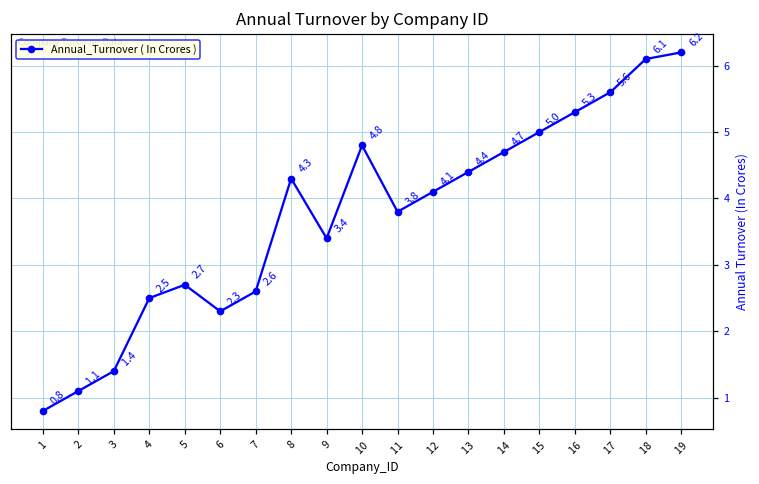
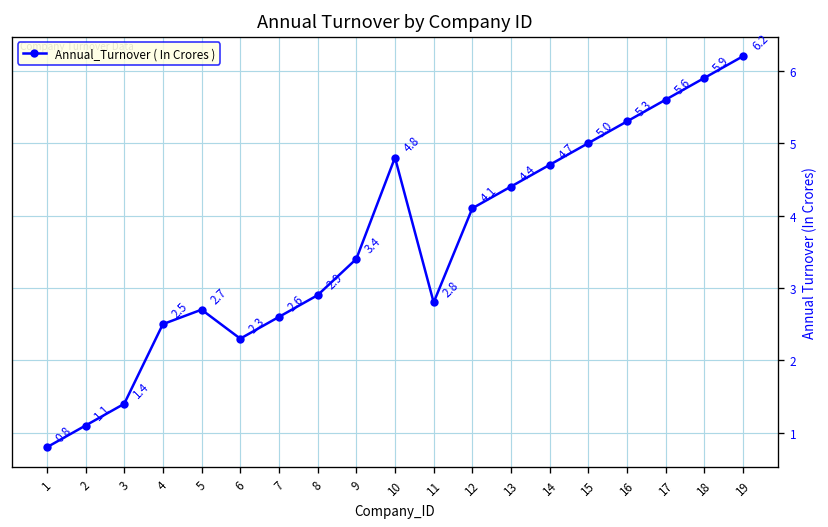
  {
    "1": 0.8,
    "2": 1.1,
    "3": 1.4,
    "4": 2.5,
    "5": 2.7,
    "6": 2.3,
    "7": 2.6,
-   "8": 4.3,
+   "8": 2.9,
    "9": 3.4,
    "10": 4.8,
-   "11": 3.8,
+   "11": 2.8,
    "12": 4.1,
    "13": 4.4,
    "14": 4.7,
    "15": 5.0,
    "16": 5.3,
    "17": 5.6,
-   "18": 6.1,
+   "18": 5.9,
    "19": 6.2
  }
